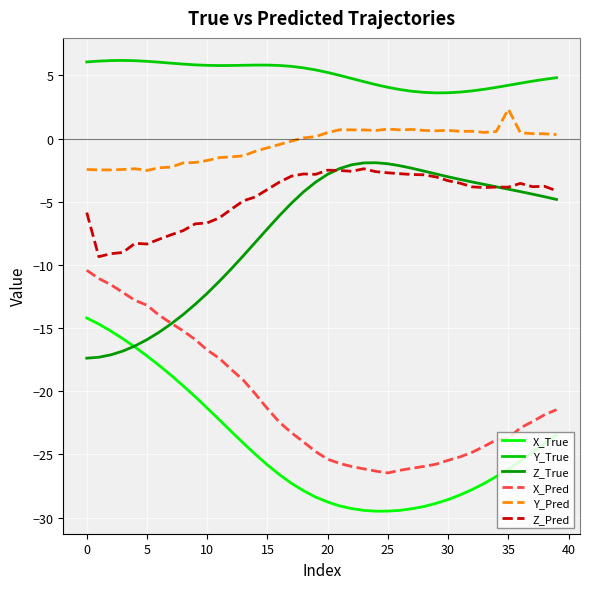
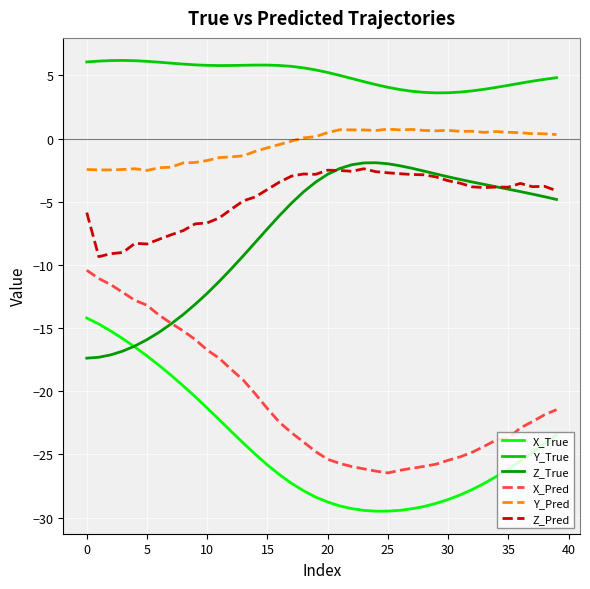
  {
    "X_Pred": {
      "0": -10.4,
      "5": -13.2,
      "10": -16.7,
      "15": -21.4,
      "20": -25.4,
      "25": -26.5,
      "30": -25.5
    },
    "Y_Pred": {
      "0": -2.4,
      "5": -2.5,
      "10": -1.7,
      "15": -0.7,
      "20": 0.5,
      "25": 0.7,
      "30": 0.7,
-     "35": 2.3
+     "35": 0.5
    },
    "Z_Pred": {
      "0": -5.9,
      "5": -8.3,
      "10": -6.7,
      "15": -4.0,
      "20": -2.5,
      "25": -2.7,
      "30": -3.3
    }
  }
